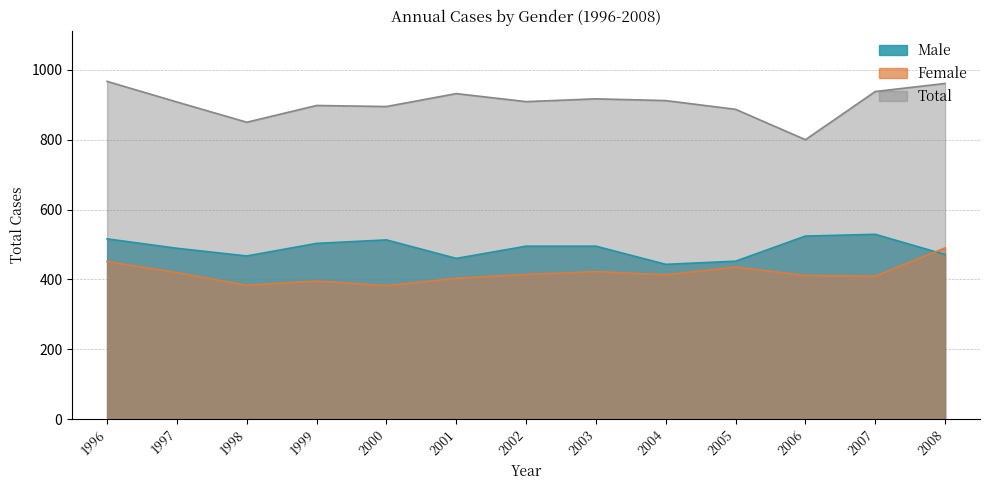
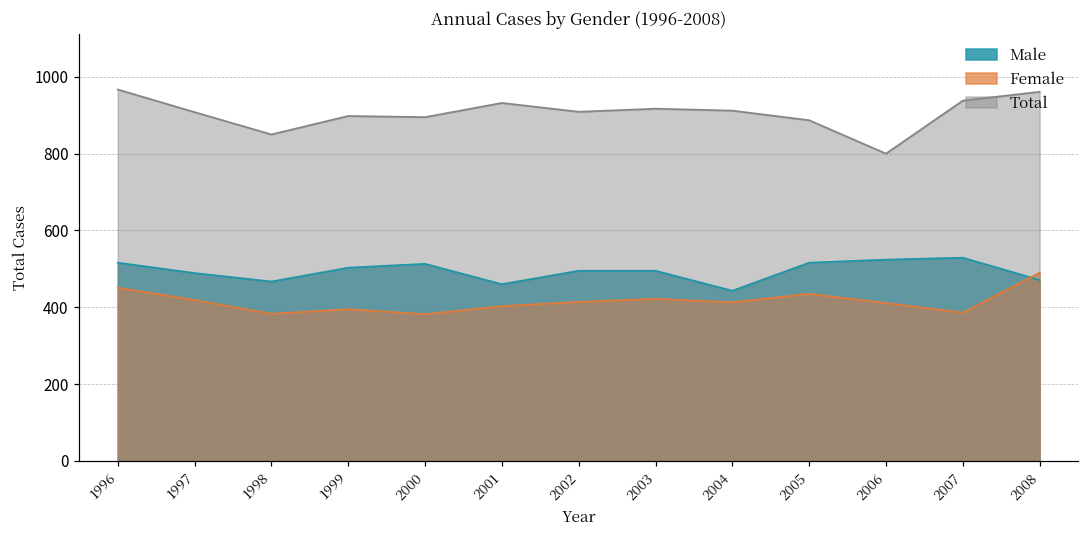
  {
    "Male": {
      "1996": 520,
      "1997": 490,
      "1998": 470,
      "1999": 500,
      "2000": 510,
      "2001": 460,
      "2002": 500,
      "2003": 500,
      "2004": 440,
-     "2005": 450,
+     "2005": 520,
      "2006": 520,
      "2007": 530,
      "2008": 470
    },
    "Female": {
      "1996": 450,
      "1997": 420,
      "1998": 380,
      "1999": 400,
      "2000": 380,
      "2001": 400,
      "2002": 410,
      "2003": 420,
      "2004": 410,
      "2005": 440,
      "2006": 410,
-     "2007": 410,
+     "2007": 390,
      "2008": 490
    },
    "Total": {
      "1996": 970,
      "1997": 910,
      "1998": 850,
      "1999": 900,
      "2000": 900,
      "2001": 930,
      "2002": 910,
      "2003": 920,
      "2004": 910,
      "2005": 890,
      "2006": 800,
      "2007": 940,
      "2008": 960
    }
  }
